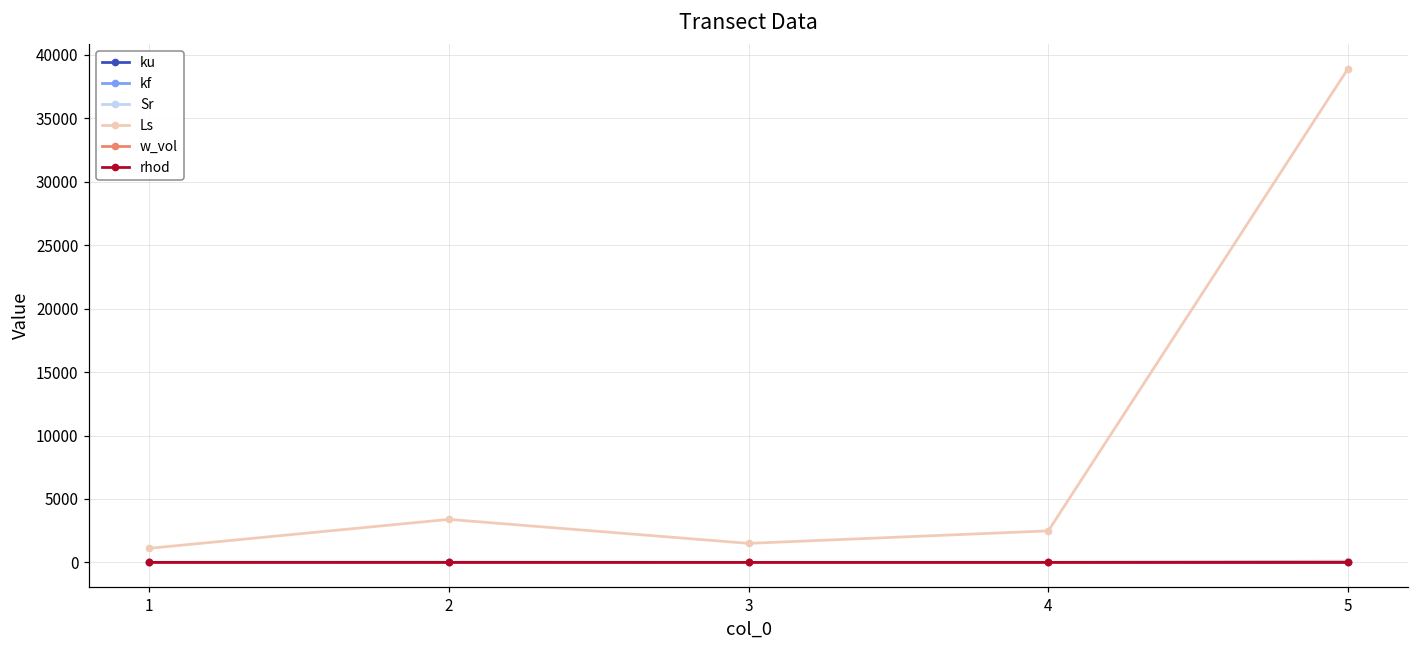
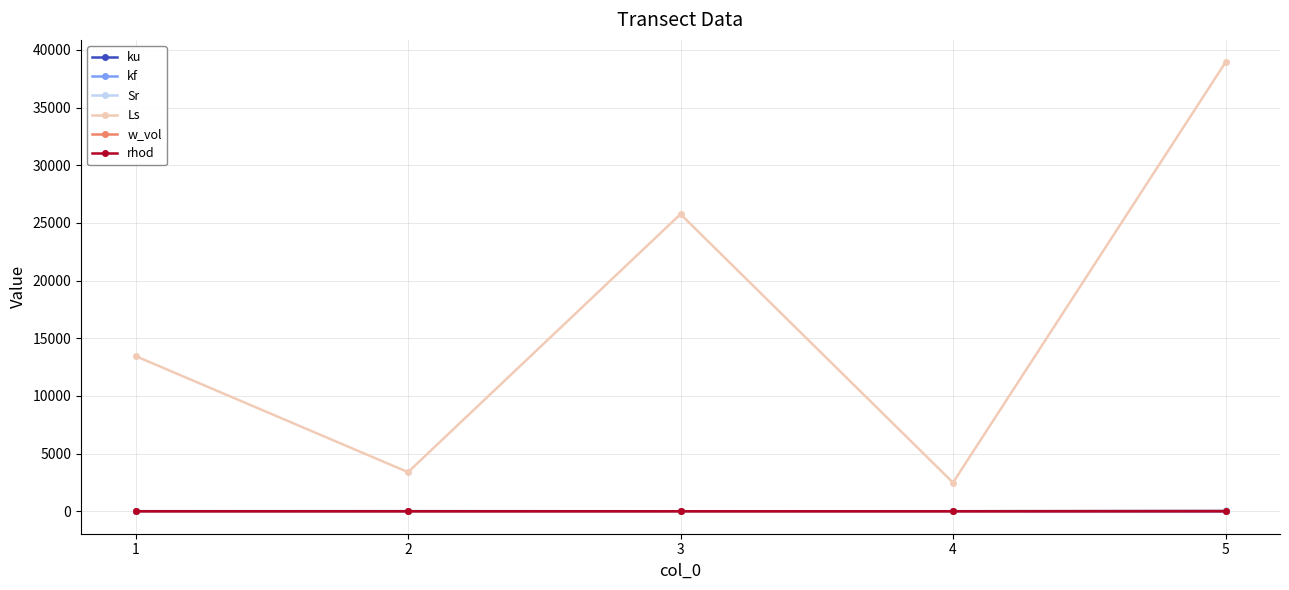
  {
    "Ls": {
-     "1": 1100,
+     "1": 13500,
      "2": 3400,
-     "3": 1500,
+     "3": 25800,
      "4": 2500,
      "5": 38900
    }
  }
